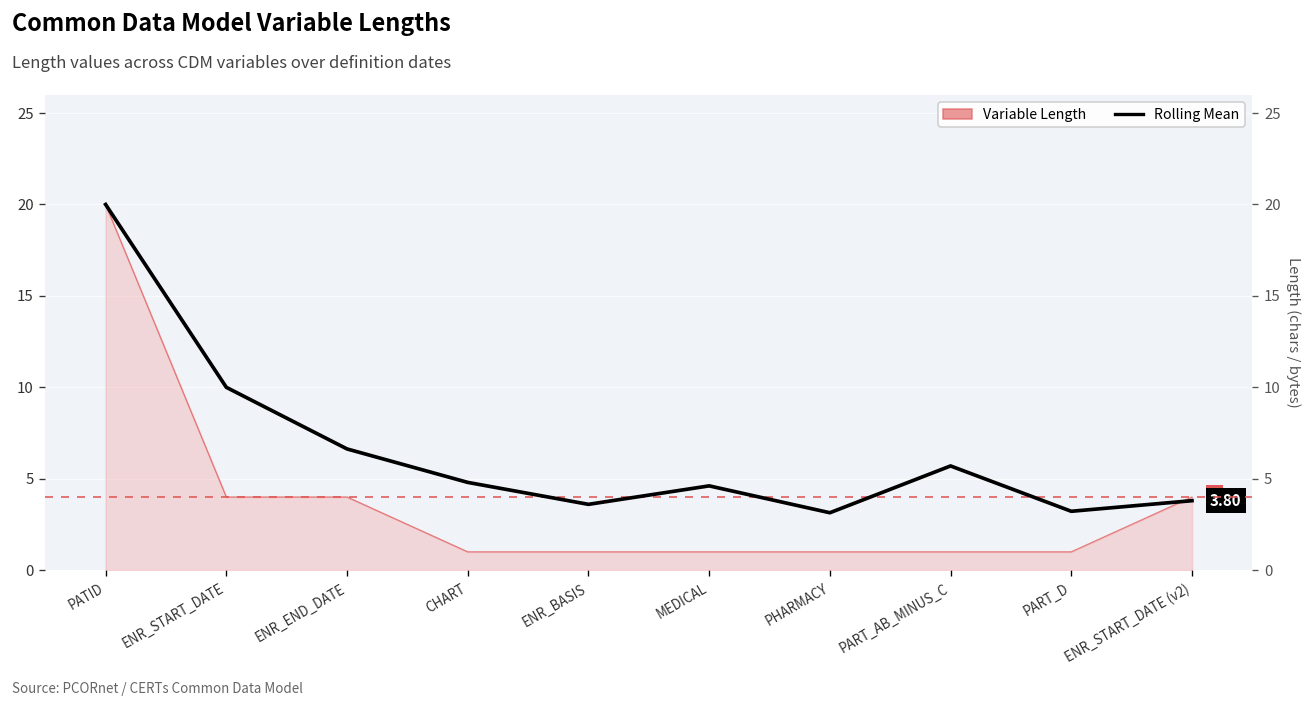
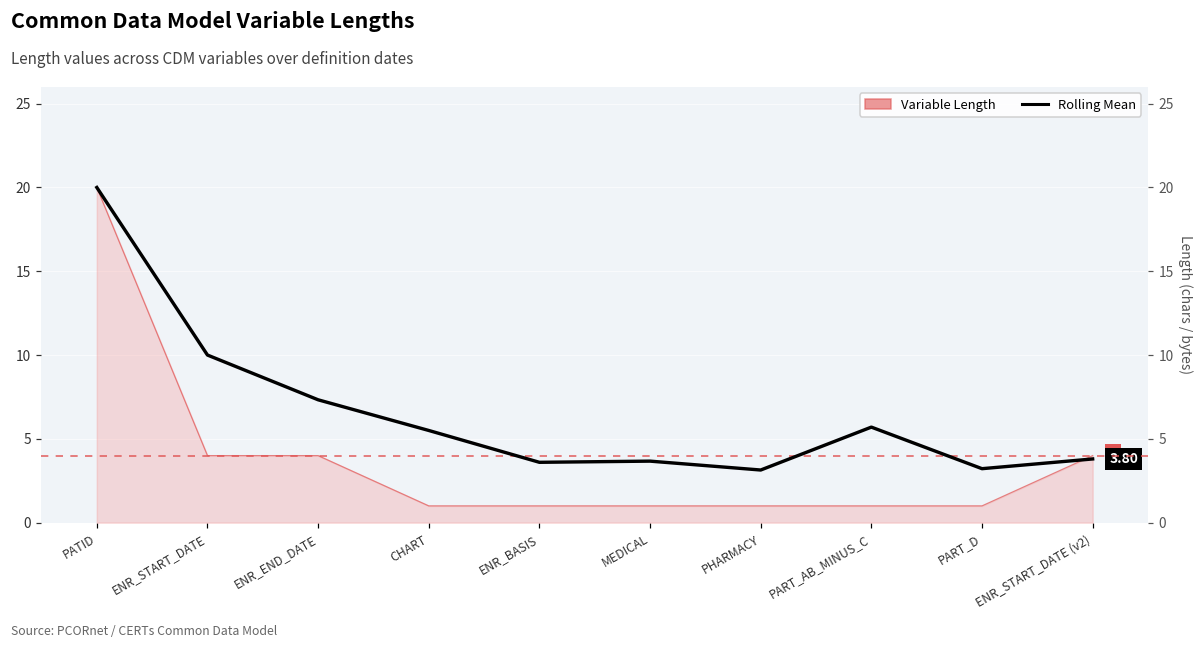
  {
    "Rolling Mean": {
      "ENR_START_DATE": 10.0,
-     "ENR_END_DATE": 6.6,
-     "CHART": 4.8,
+     "ENR_END_DATE": 7.3,
+     "CHART": 5.5,
      "ENR_BASIS": 3.6,
-     "MEDICAL": 4.6,
+     "MEDICAL": 3.7,
      "PHARMACY": 3.1,
      "PART_AB_MINUS_C": 5.7,
      "PART_D": 3.2
    }
  }
